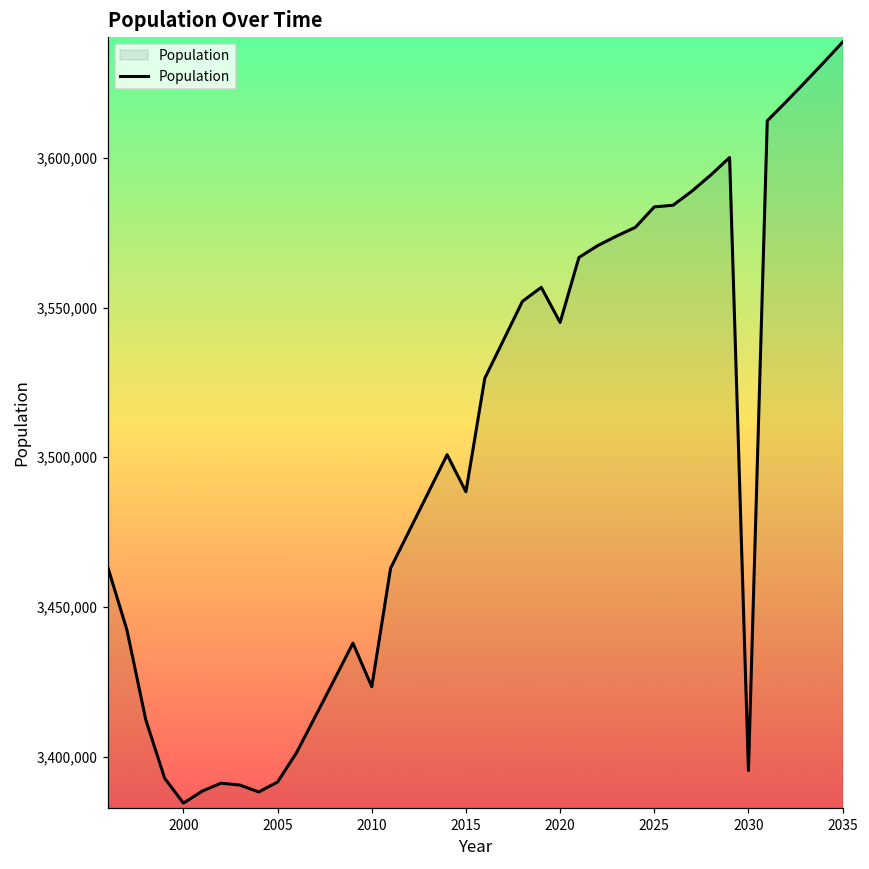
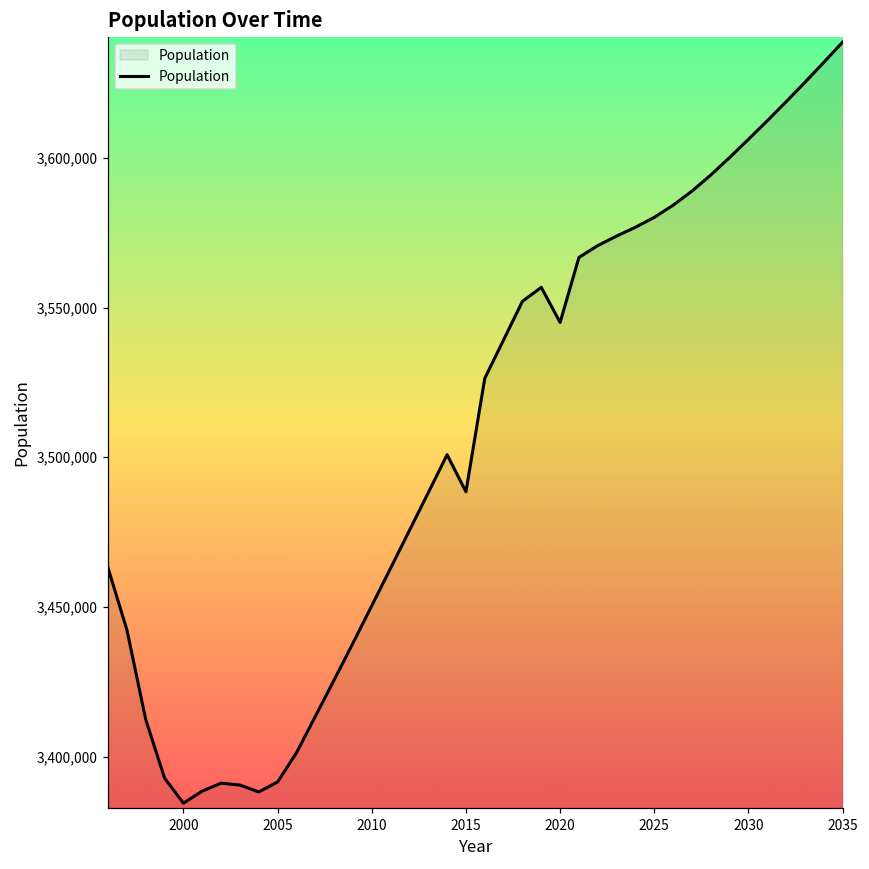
  {
    "2000": "3,384,000",
    "2005": "3,391,000",
-   "2010": "3,423,000",
+   "2010": "3,450,000",
    "2015": "3,488,000",
    "2020": "3,545,000",
-   "2025": "3,584,000",
-   "2030": "3,395,000",
+   "2025": "3,580,000",
+   "2030": "3,606,000",
    "2035": "3,639,000"
  }
